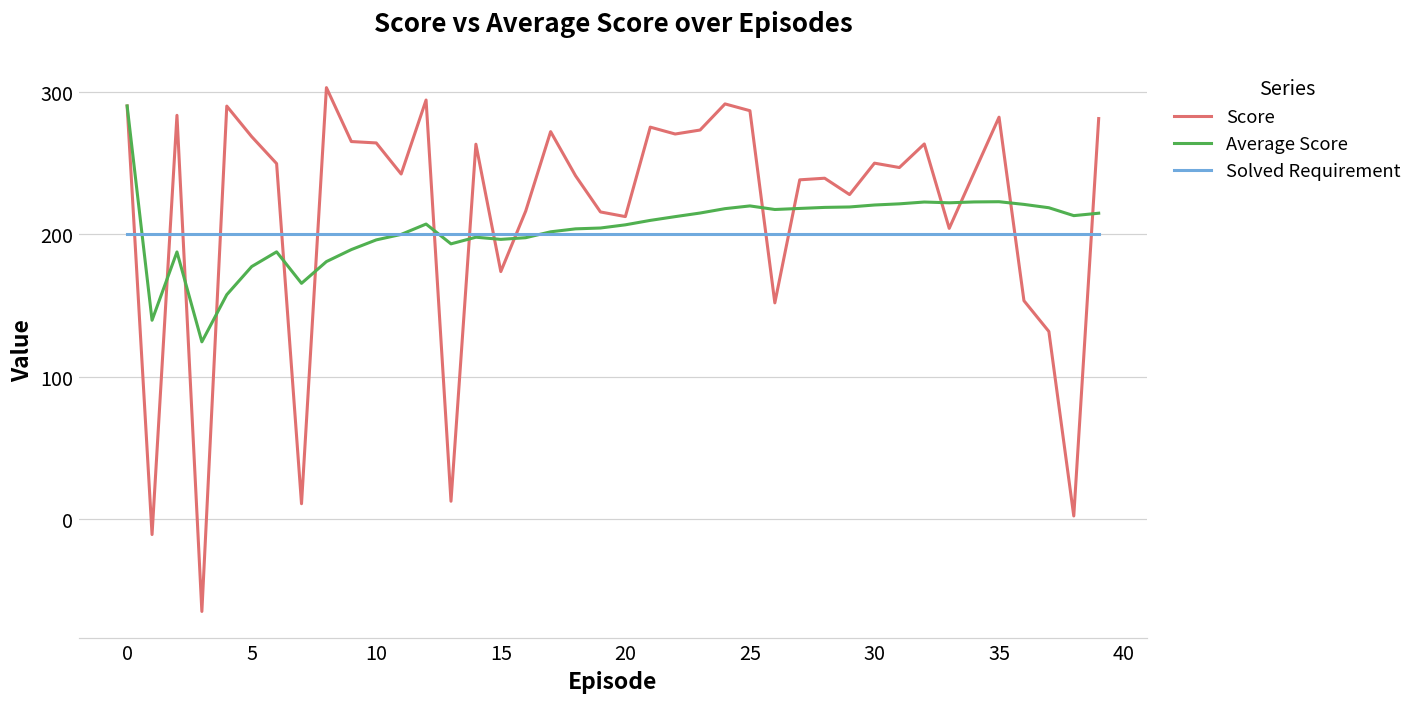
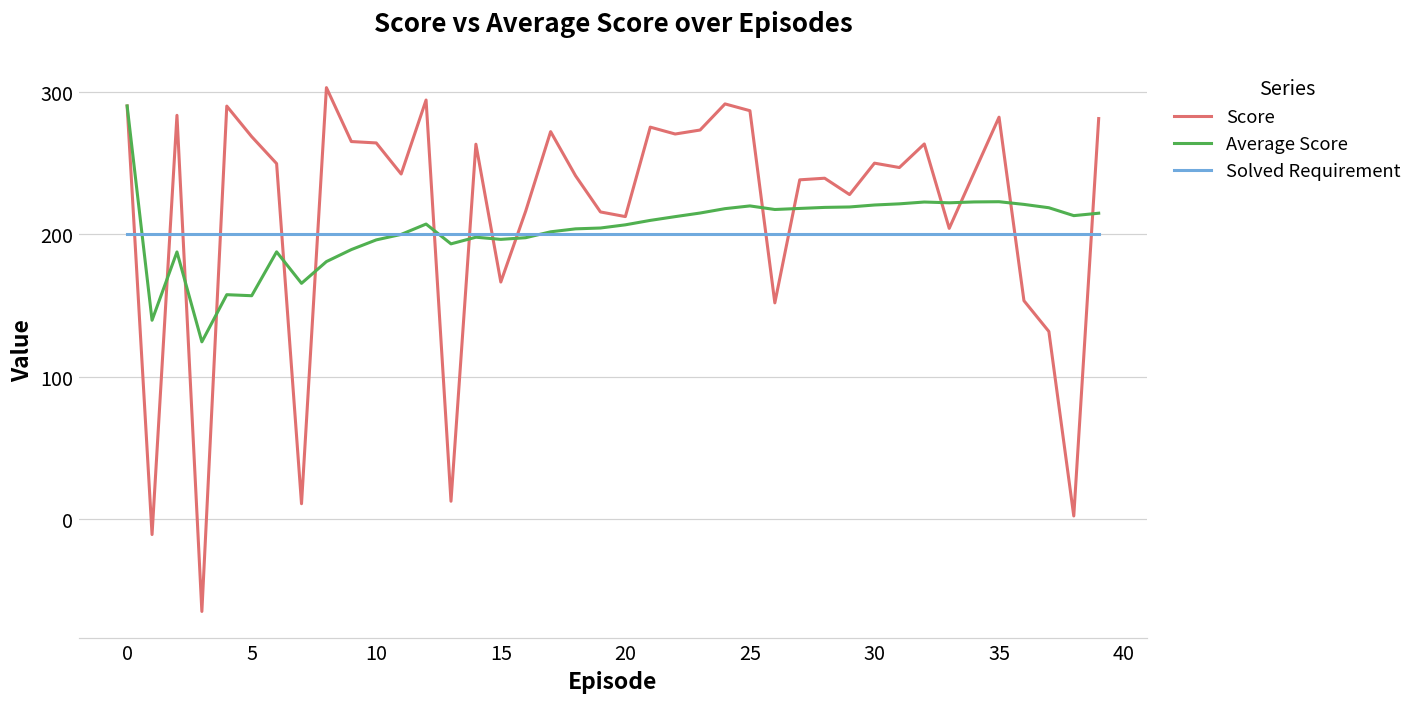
  {
    "Score": {
      "5": 269,
      "10": 264,
-     "15": 174,
+     "15": 166,
      "20": 212,
      "25": 287,
      "30": 250,
      "35": 282
    },
    "Average Score": {
-     "5": 177,
+     "5": 157,
      "10": 196,
      "15": 196,
      "20": 207,
      "25": 220,
      "30": 221,
      "35": 223
    },
    "Solved Requirement": {
      "0": 200,
      "5": 200,
      "10": 200,
      "15": 200,
      "20": 200,
      "25": 200,
      "30": 200,
      "35": 200
    }
  }
